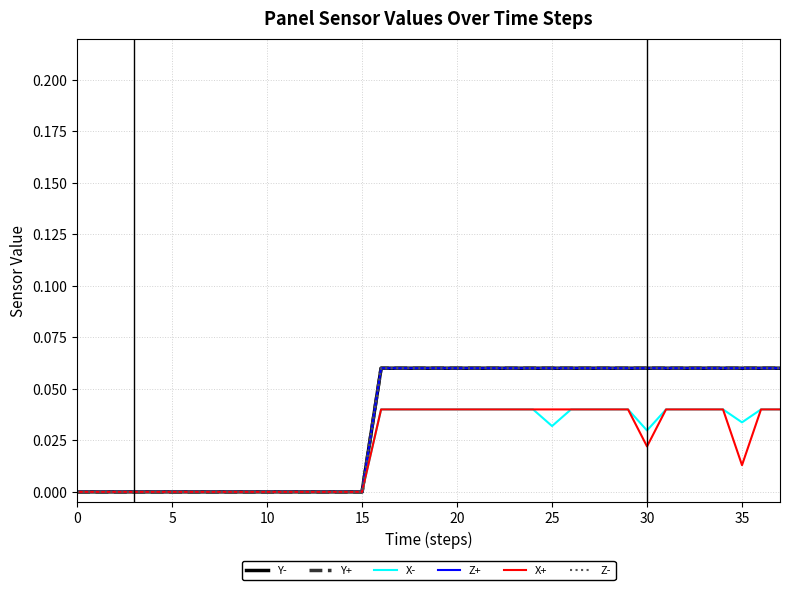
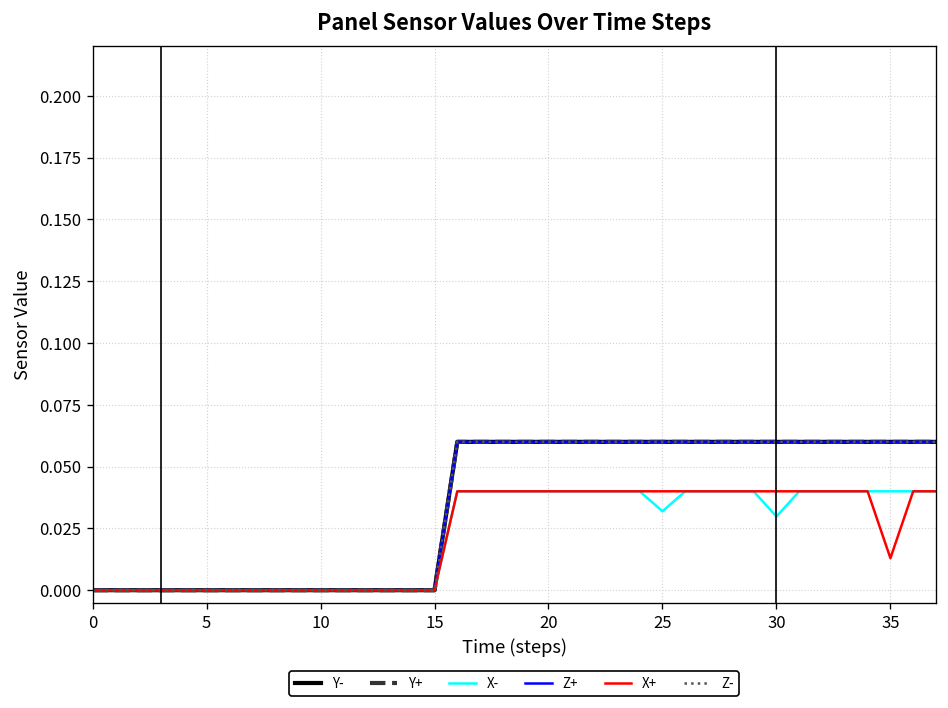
  {
    "Z-": {
      "20": 0.060,
      "25": 0.060,
      "30": 0.060,
      "35": 0.060
    },
    "X-": {
      "25": 0.032,
      "30": 0.030,
-     "35": 0.034
+     "35": 0.040
    },
    "X+": {
      "25": 0.040,
-     "30": 0.022,
+     "30": 0.040,
      "35": 0.013
    }
  }
